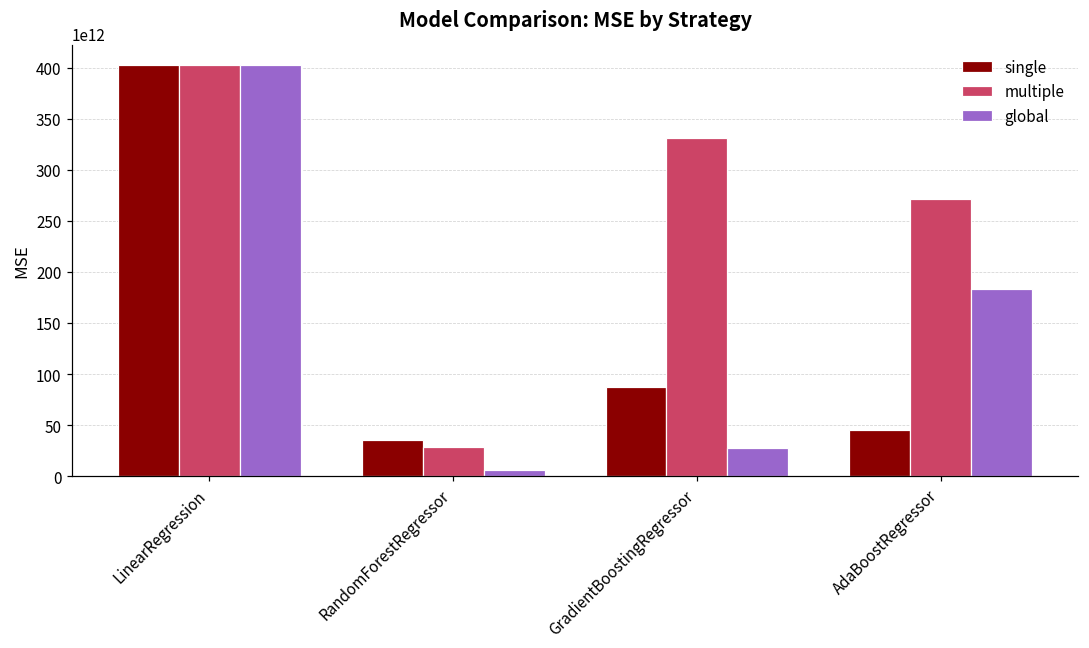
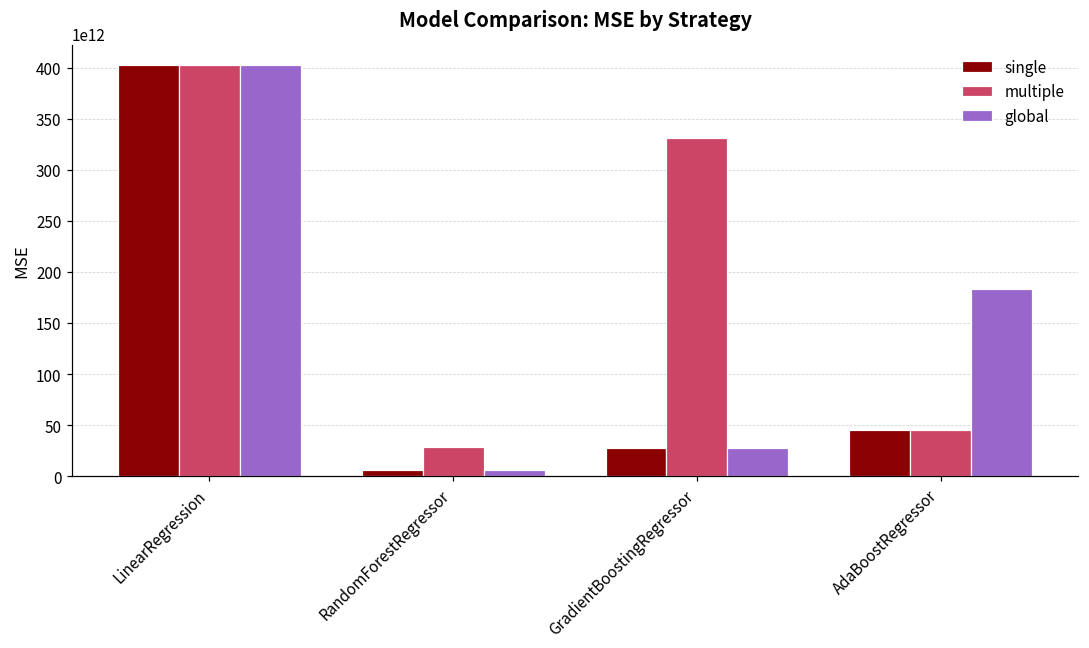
  {
    "single": {
      "LinearRegression": 400000000000000,
-     "RandomForestRegressor": 40000000000000,
-     "GradientBoostingRegressor": 90000000000000,
+     "RandomForestRegressor": 10000000000000,
+     "GradientBoostingRegressor": 30000000000000,
      "AdaBoostRegressor": 40000000000000
    },
    "multiple": {
      "LinearRegression": 400000000000000,
      "RandomForestRegressor": 30000000000000,
      "GradientBoostingRegressor": 330000000000000,
-     "AdaBoostRegressor": 270000000000000
+     "AdaBoostRegressor": 40000000000000
    },
    "global": {
      "LinearRegression": 400000000000000,
      "RandomForestRegressor": 10000000000000,
      "GradientBoostingRegressor": 30000000000000,
      "AdaBoostRegressor": 180000000000000
    }
  }
